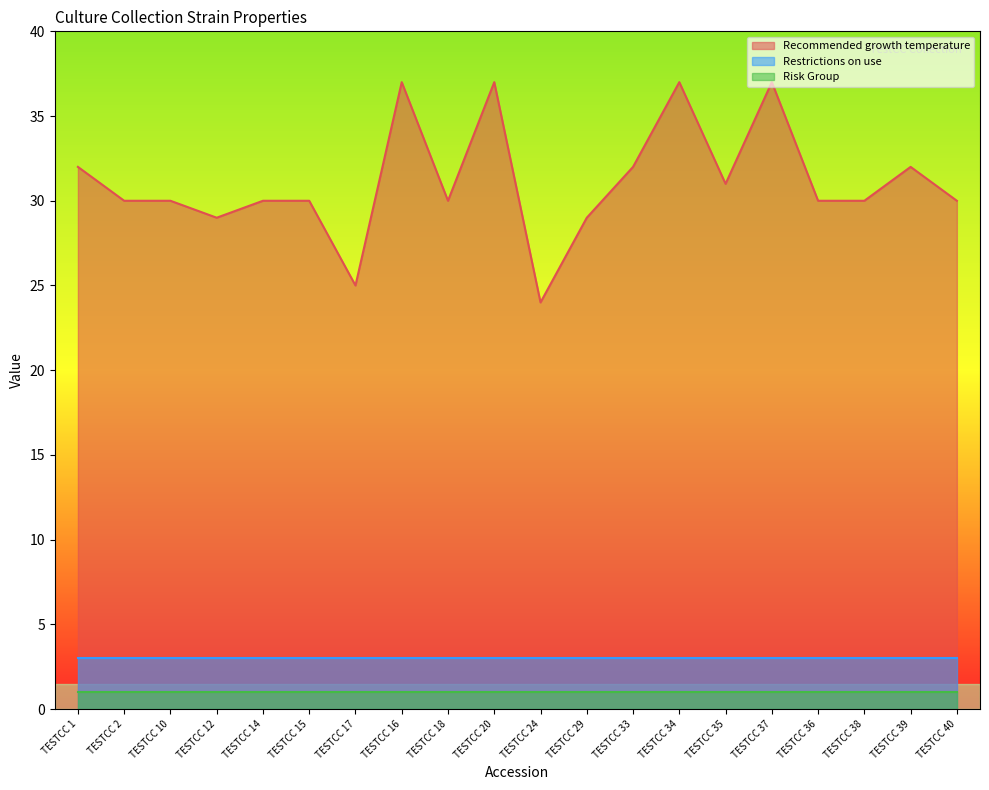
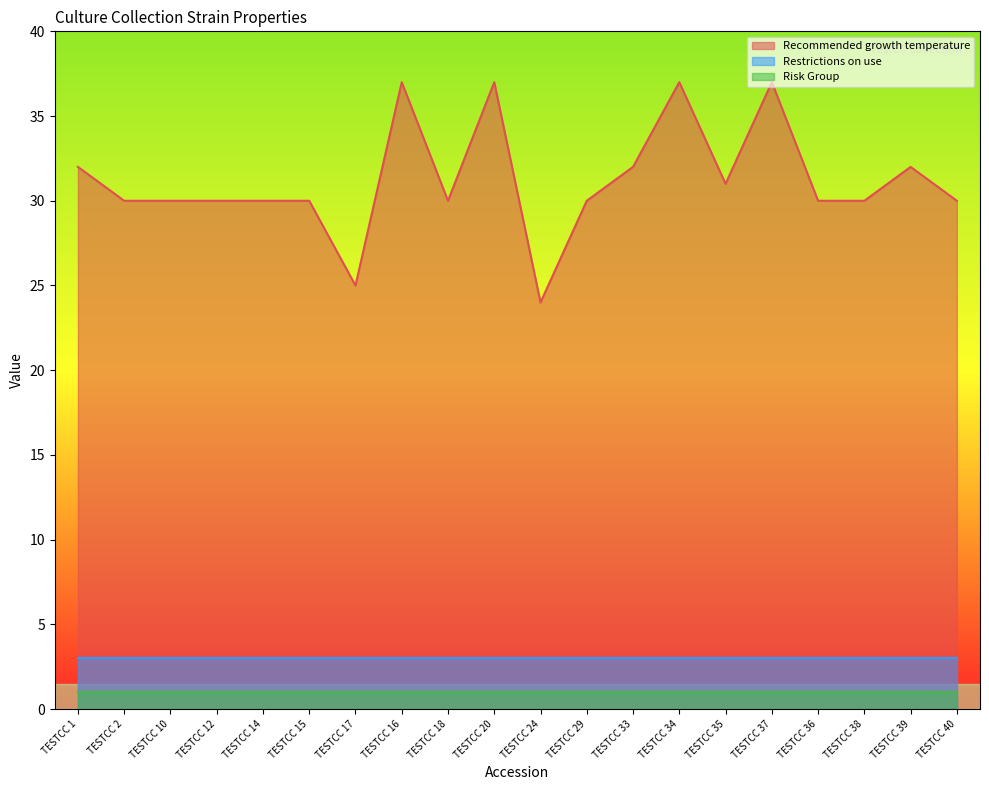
  {
    "Recommended growth temperature": {
      "TESTCC 1": 32,
      "TESTCC 2": 30,
      "TESTCC 10": 30,
-     "TESTCC 12": 29,
+     "TESTCC 12": 30,
      "TESTCC 14": 30,
      "TESTCC 15": 30,
      "TESTCC 17": 25,
      "TESTCC 16": 37,
      "TESTCC 18": 30,
      "TESTCC 20": 37,
      "TESTCC 24": 24,
-     "TESTCC 29": 29,
+     "TESTCC 29": 30,
      "TESTCC 33": 32,
      "TESTCC 34": 37,
      "TESTCC 35": 31,
      "TESTCC 36": 30,
      "TESTCC 38": 30,
      "TESTCC 39": 32,
      "TESTCC 40": 30
    },
    "Restrictions on use": {
      "TESTCC 1": 3,
      "TESTCC 2": 3,
      "TESTCC 10": 3,
      "TESTCC 12": 3,
      "TESTCC 14": 3,
      "TESTCC 15": 3,
      "TESTCC 17": 3,
      "TESTCC 16": 3,
      "TESTCC 18": 3,
      "TESTCC 20": 3,
      "TESTCC 24": 3,
      "TESTCC 29": 3,
      "TESTCC 33": 3,
      "TESTCC 34": 3,
      "TESTCC 35": 3,
      "TESTCC 37": 3,
      "TESTCC 36": 3,
      "TESTCC 38": 3,
      "TESTCC 39": 3,
      "TESTCC 40": 3
    }
  }
